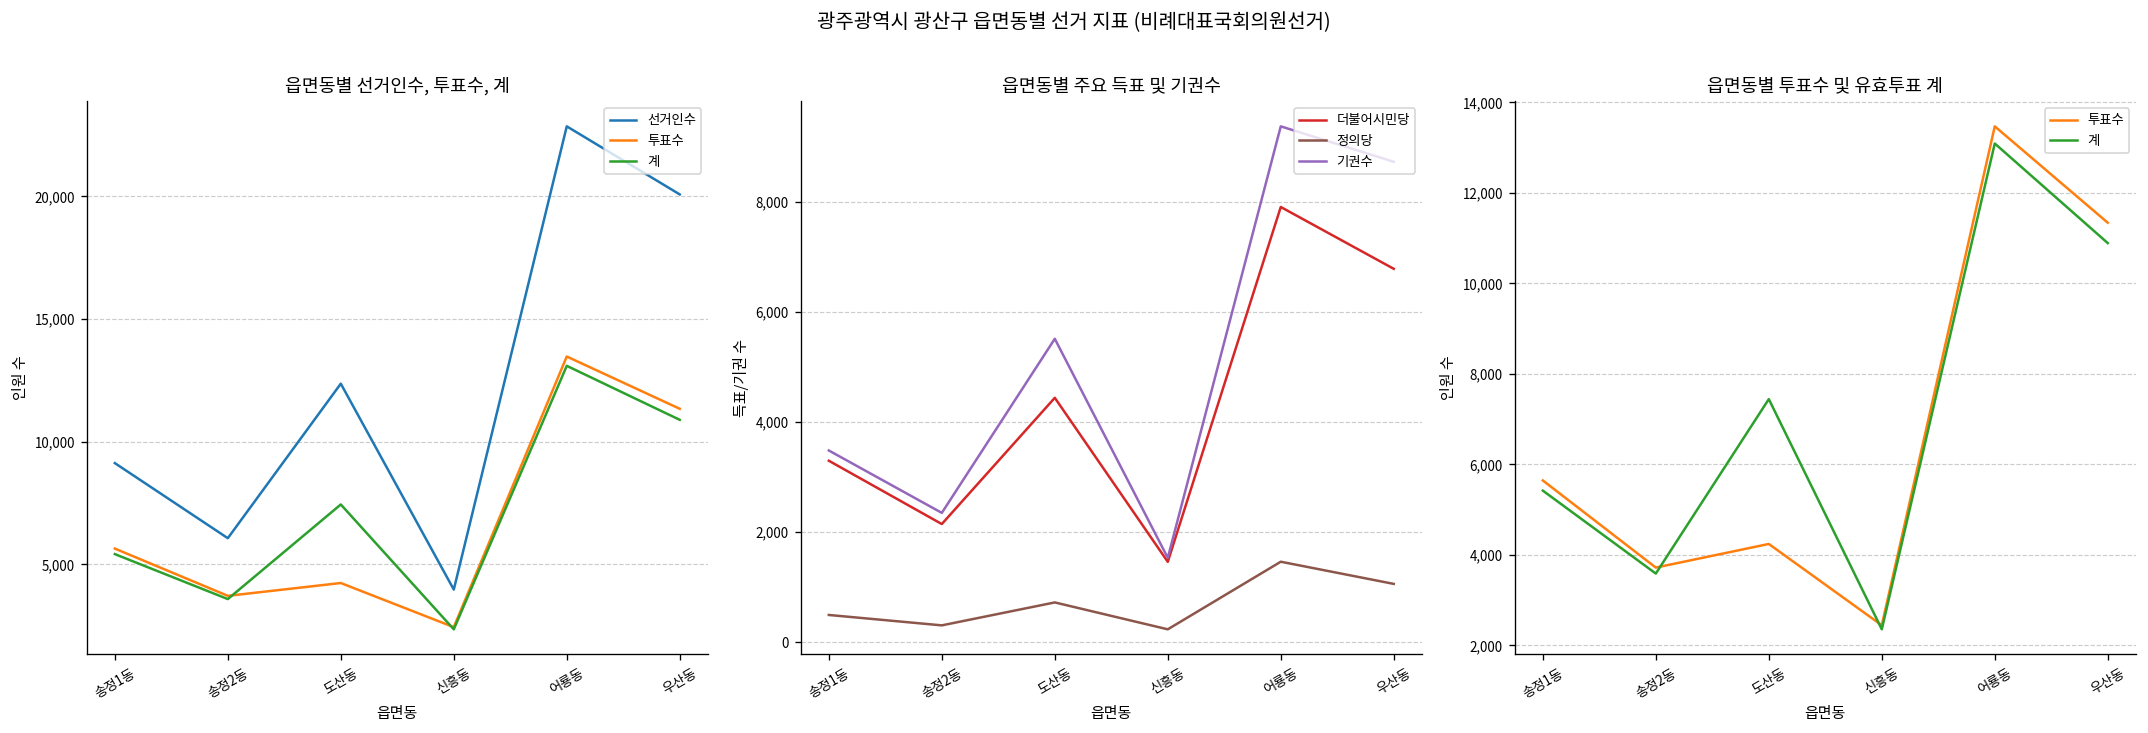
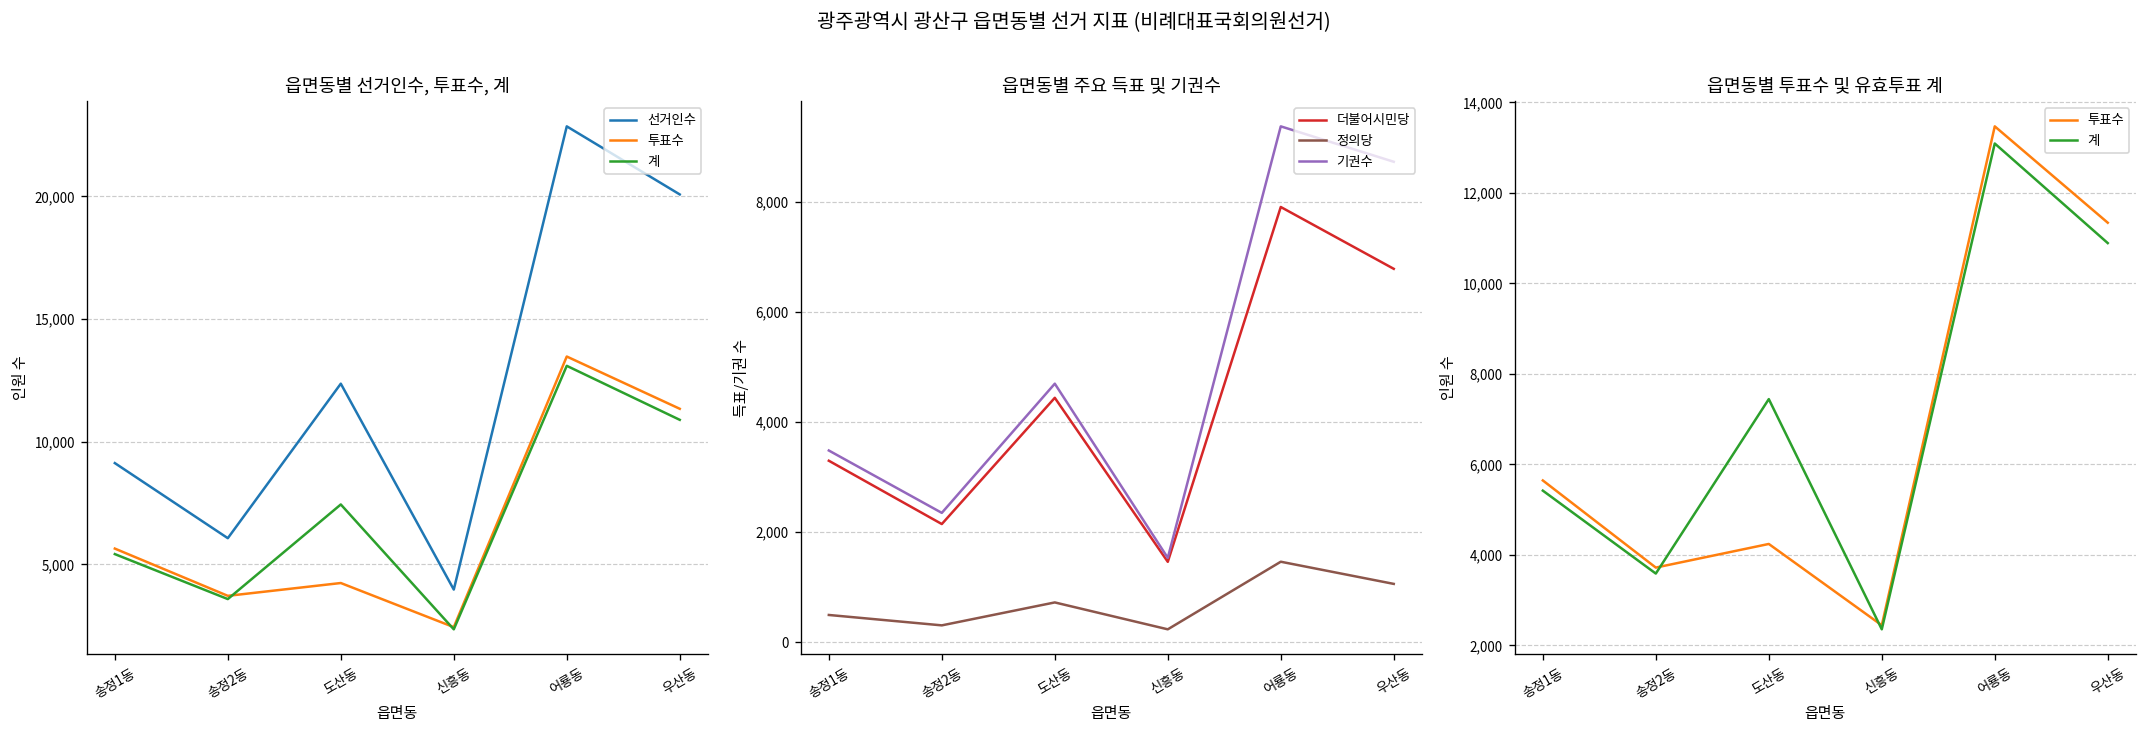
  {
    "읍면동별 선거인수, 투표수, 계": {
      "선거인수": {
        "송정1동": "9,100",
        "송정2동": "6,100",
        "도산동": "12,400",
        "신흥동": "4,000",
        "어룡동": "22,800",
        "우산동": "20,100"
      },
      "투표수": {
        "송정1동": "5,600",
        "송정2동": "3,700",
        "도산동": "4,200",
        "어룡동": "13,500",
        "우산동": "11,300"
      },
      "계": {
        "송정1동": "5,400",
        "송정2동": "3,600",
        "도산동": "7,400",
        "어룡동": "13,100",
        "우산동": "10,900"
      }
    },
    "읍면동별 주요 득표 및 기권수": {
      "더불어시민당": {
        "송정1동": "3,300",
        "송정2동": "2,100",
        "도산동": "4,400",
        "신흥동": "1,500",
        "어룡동": "7,900",
        "우산동": "6,800"
      },
      "정의당": {
        "송정1동": "500",
        "송정2동": "300",
        "도산동": "700",
        "신흥동": "200",
        "어룡동": "1,500",
        "우산동": "1,100"
      },
      "기권수": {
        "송정1동": "3,500",
        "송정2동": "2,300",
-       "도산동": "5,500",
+       "도산동": "4,700",
        "신흥동": "1,500",
        "어룡동": "9,400"
      }
    },
    "읍면동별 투표수 및 유효투표 계": {
      "투표수": {
        "송정1동": "5,600",
        "송정2동": "3,700",
        "도산동": "4,200",
        "신흥동": "2,400",
        "어룡동": "13,500",
        "우산동": "11,300"
      },
      "계": {
        "송정1동": "5,400",
        "송정2동": "3,600",
        "도산동": "7,400",
        "신흥동": "2,400",
        "어룡동": "13,100",
        "우산동": "10,900"
      }
    }
  }
